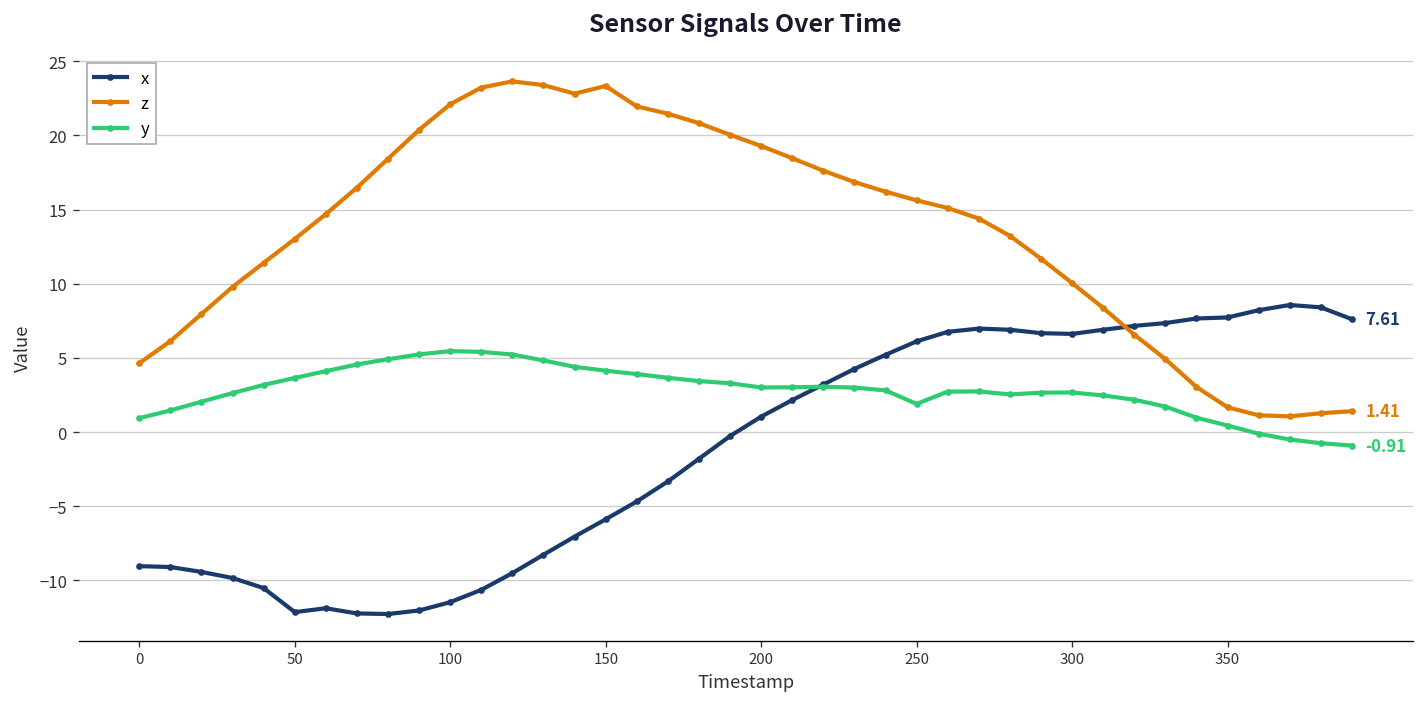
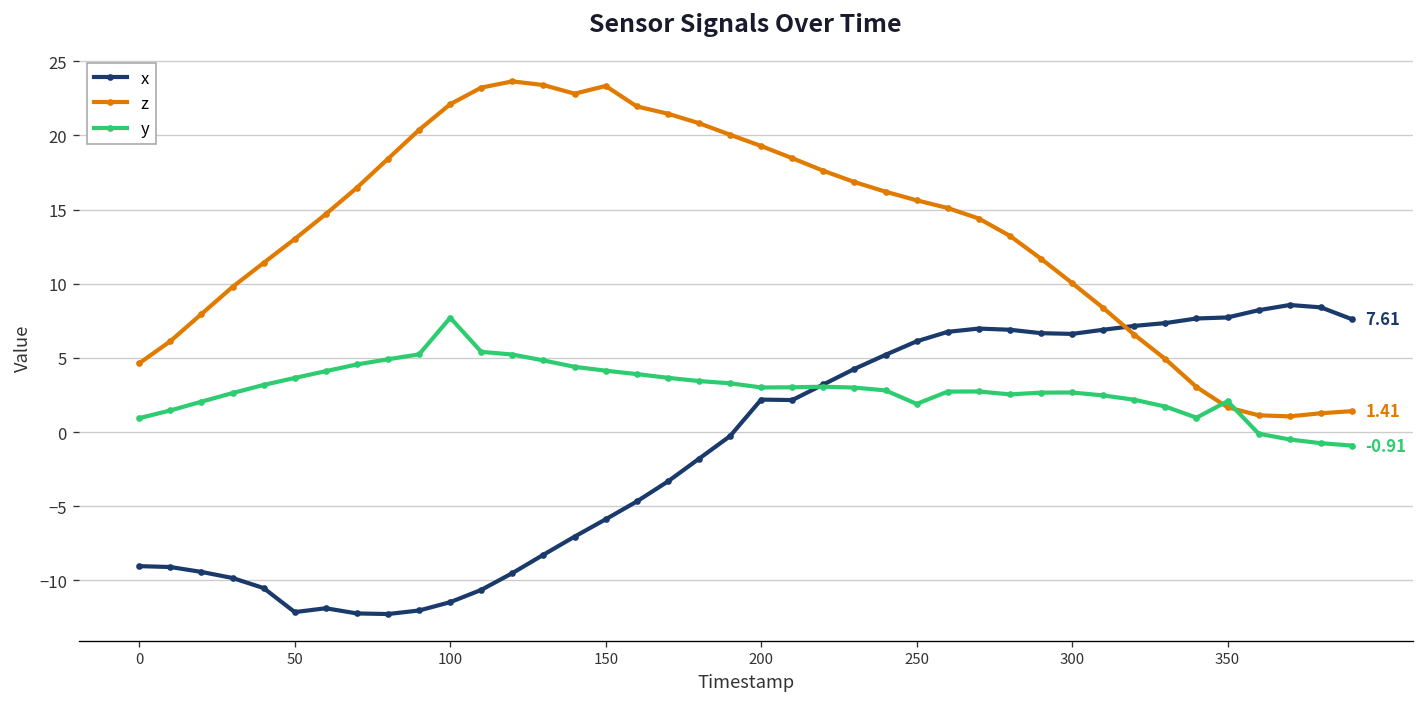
  {
    "x": {
      "0": -9.0,
      "50": -12.1,
      "100": -11.5,
      "150": -5.9,
-     "200": 1.0,
+     "200": 2.2,
      "250": 6.1,
      "300": 6.6,
      "350": 7.7
    },
    "z": {
      "0": 4.6,
      "50": 13.0,
      "100": 22.1,
      "150": 23.3,
      "200": 19.3,
      "250": 15.6,
      "300": 10.1,
      "350": 1.7
    },
    "y": {
      "0": 0.9,
      "50": 3.7,
-     "100": 5.5,
+     "100": 7.7,
      "150": 4.1,
      "200": 3.0,
      "250": 1.9,
      "300": 2.7,
-     "350": 0.4
+     "350": 2.1
    }
  }
